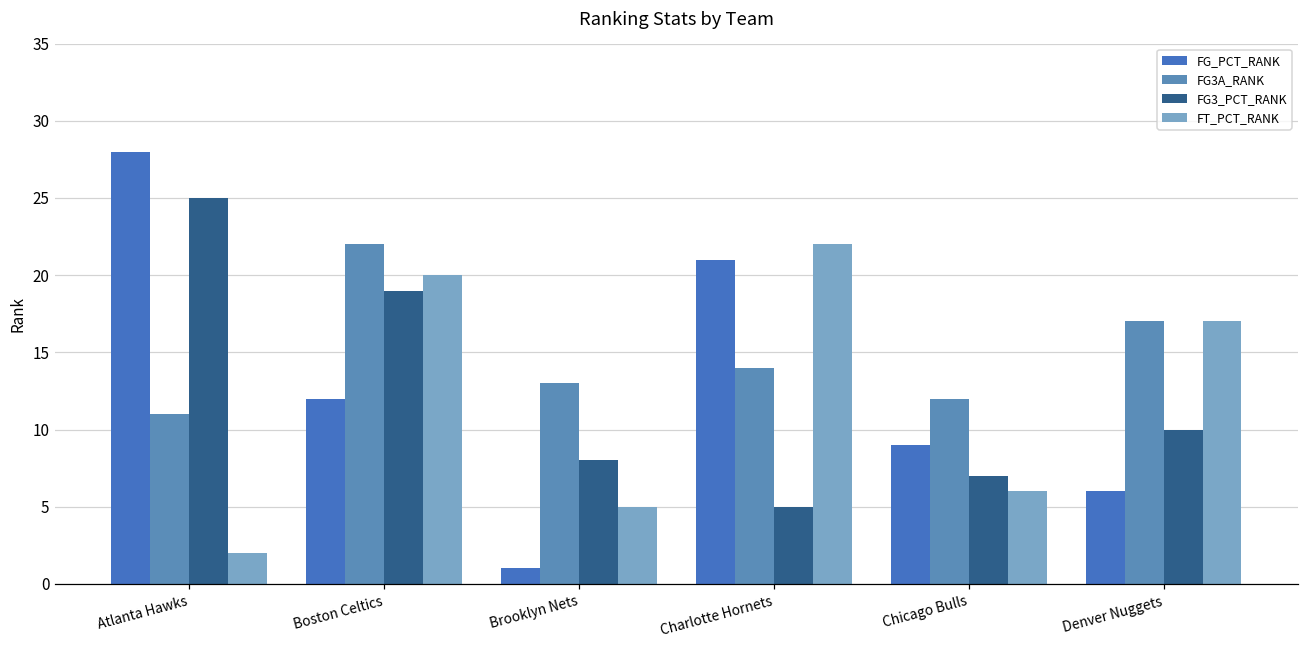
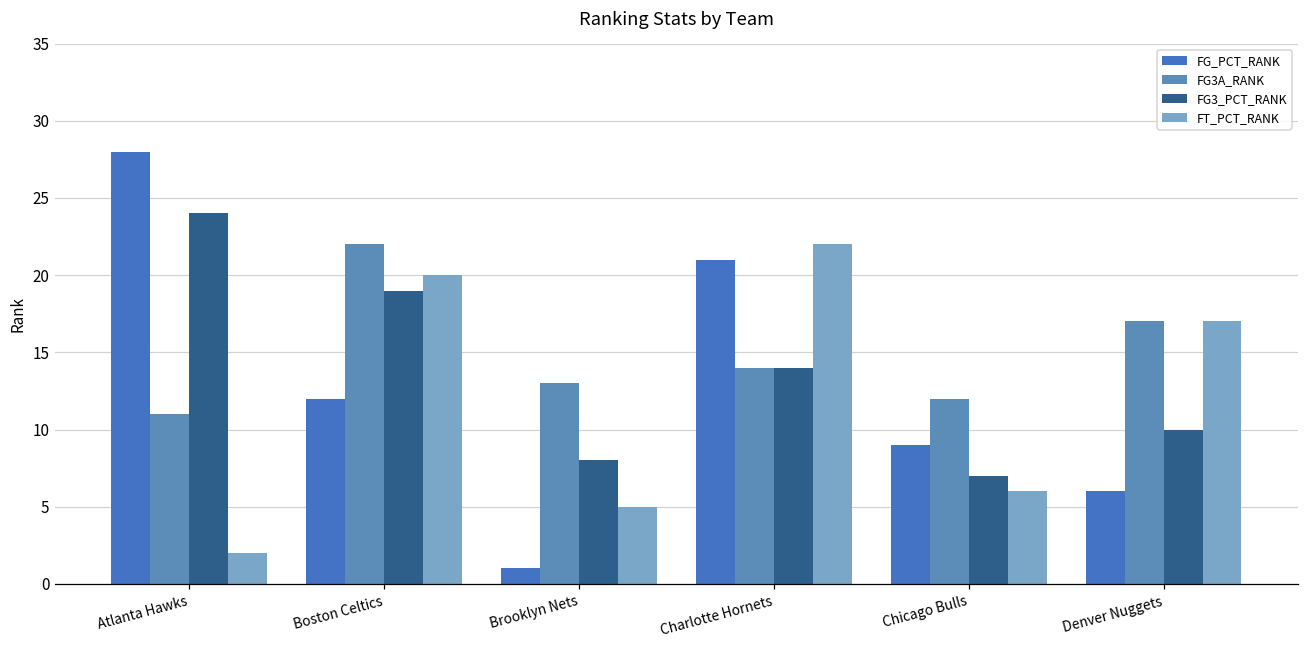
  {
    "FG3_PCT_RANK": {
-     "Atlanta Hawks": 25,
+     "Atlanta Hawks": 24,
      "Boston Celtics": 19,
      "Brooklyn Nets": 8,
-     "Charlotte Hornets": 5,
+     "Charlotte Hornets": 14,
      "Chicago Bulls": 7,
      "Denver Nuggets": 10
    }
  }
